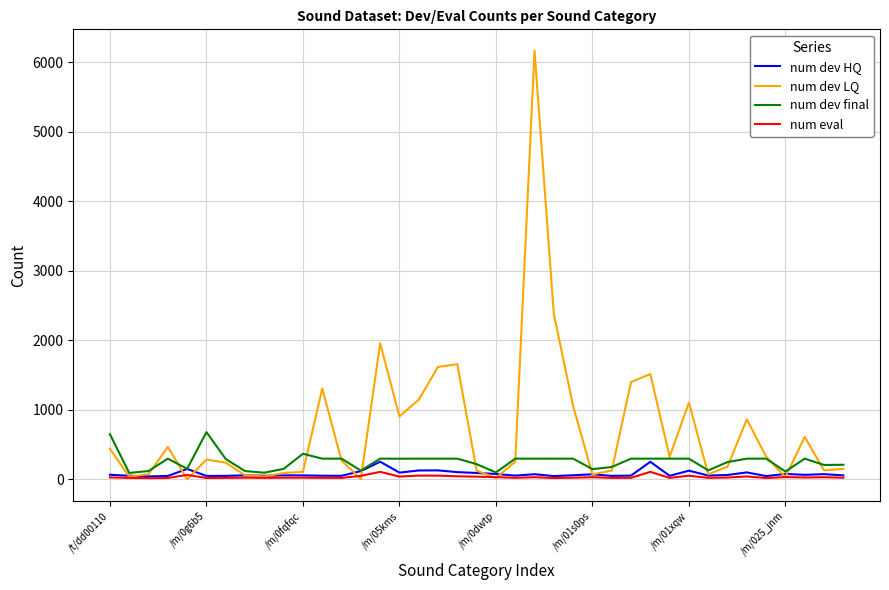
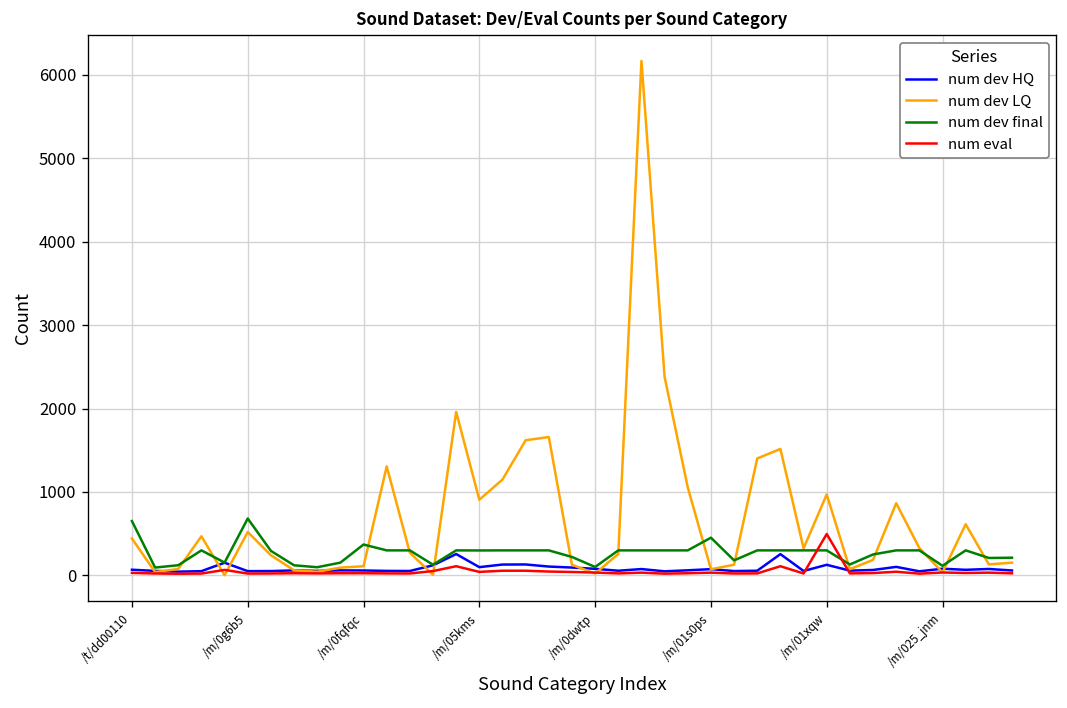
  {
    "num dev HQ": {
      "/t/dd00110": 100,
      "/m/05kms": 100,
      "/m/01xqw": 100
    },
    "num dev LQ": {
      "/t/dd00110": 400,
-     "/m/0g6b5": 300,
+     "/m/0g6b5": 500,
      "/m/0fqfqc": 100,
      "/m/05kms": 900,
-     "/m/01xqw": 1100
+     "/m/01xqw": 1000
    },
    "num dev final": {
      "/t/dd00110": 700,
      "/m/0g6b5": 700,
      "/m/0fqfqc": 400,
      "/m/05kms": 300,
-     "/m/01s0ps": 100,
+     "/m/01s0ps": 500,
      "/m/01xqw": 300
    },
    "num eval": {
      "/t/dd00110": 0,
      "/m/05kms": 0,
      "/m/01s0ps": 0,
-     "/m/01xqw": 100
+     "/m/01xqw": 500
    }
  }
